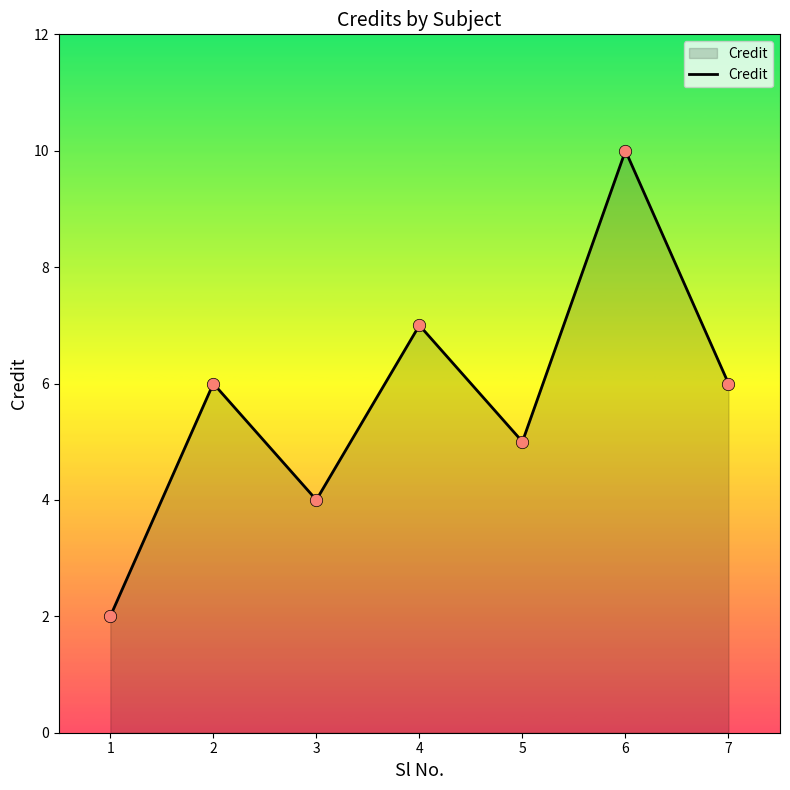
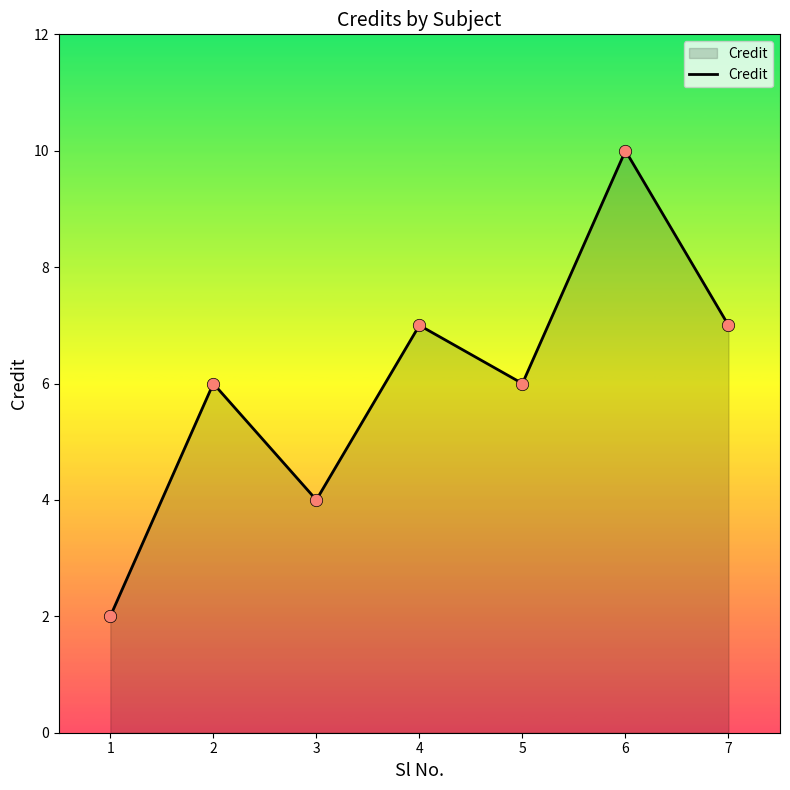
  {
    "1": 2,
    "2": 6,
    "3": 4,
    "4": 7,
-   "5": 5,
+   "5": 6,
    "6": 10,
-   "7": 6
+   "7": 7
  }
